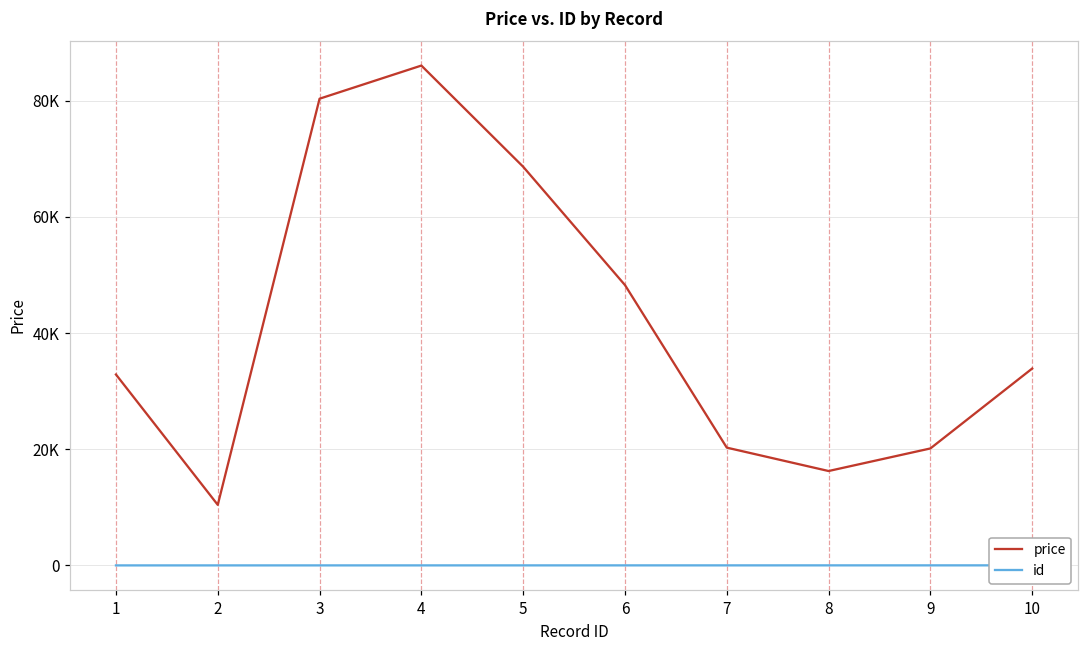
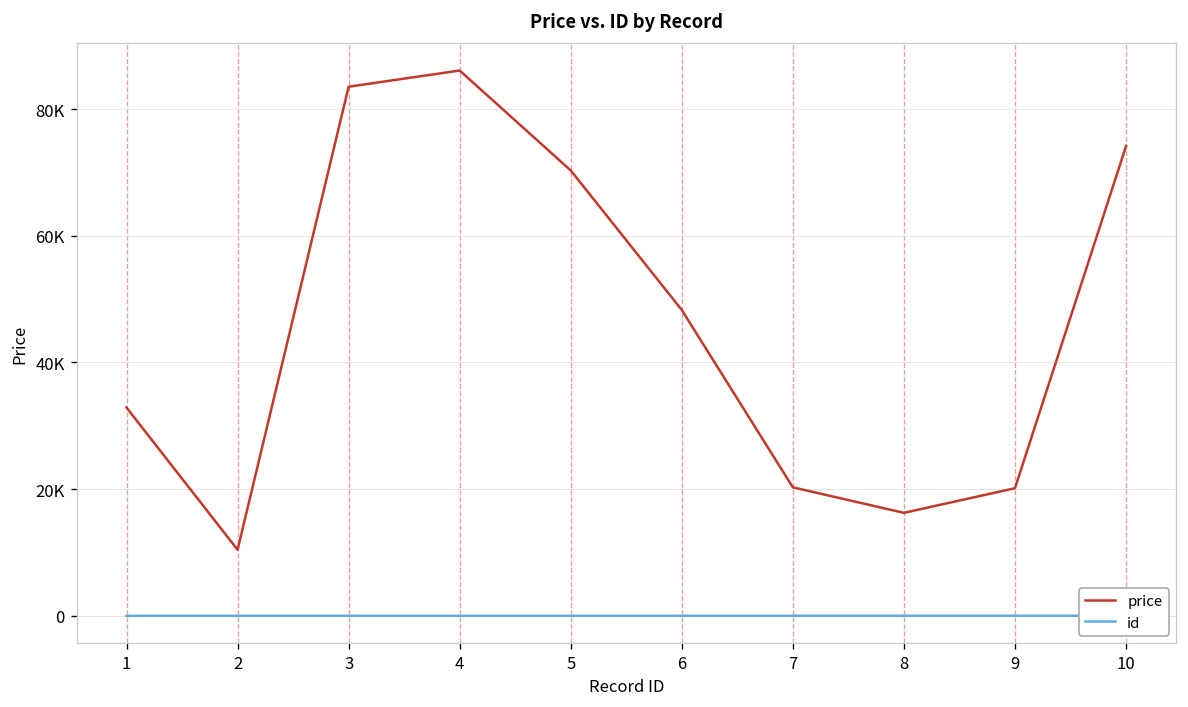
  {
    "price": {
      "1": 33000,
      "2": 10000,
-     "3": 80000,
+     "3": 84000,
      "4": 86000,
-     "5": 69000,
+     "5": 70000,
      "6": 48000,
      "7": 20000,
      "8": 16000,
      "9": 20000,
-     "10": 34000
+     "10": 74000
    },
    "id": {
      "1": 0,
      "2": 0,
      "3": 0,
      "4": 0,
      "5": 0,
      "6": 0,
      "7": 0,
      "8": 0,
      "9": 0
    }
  }
